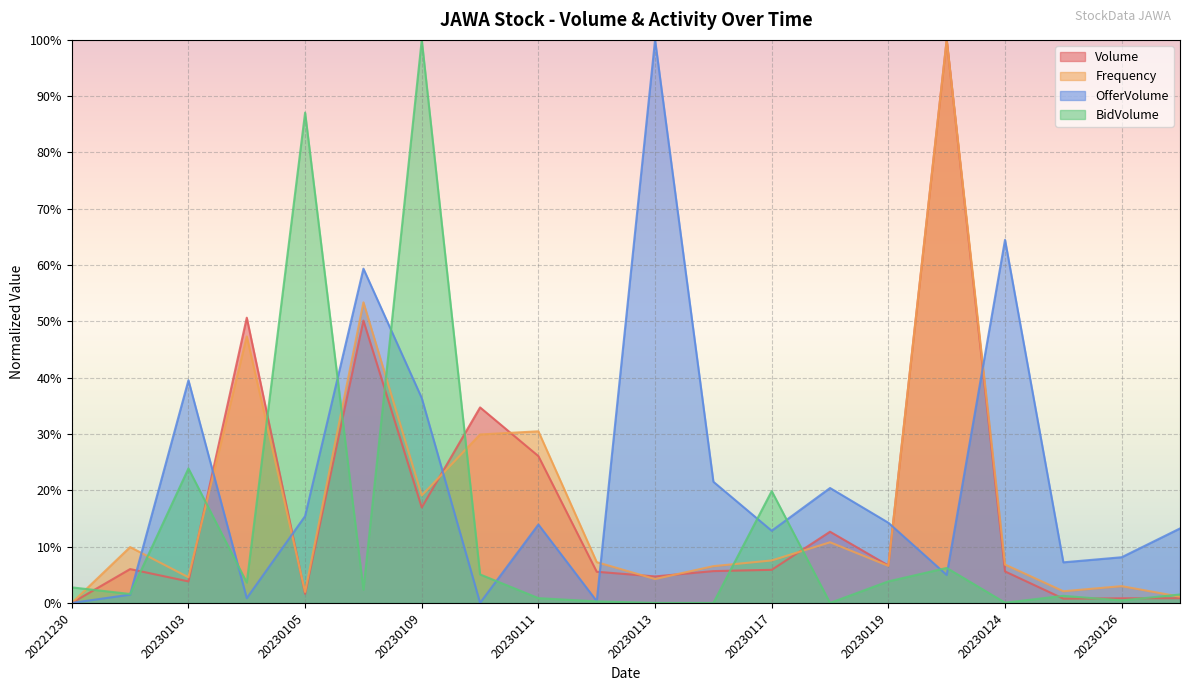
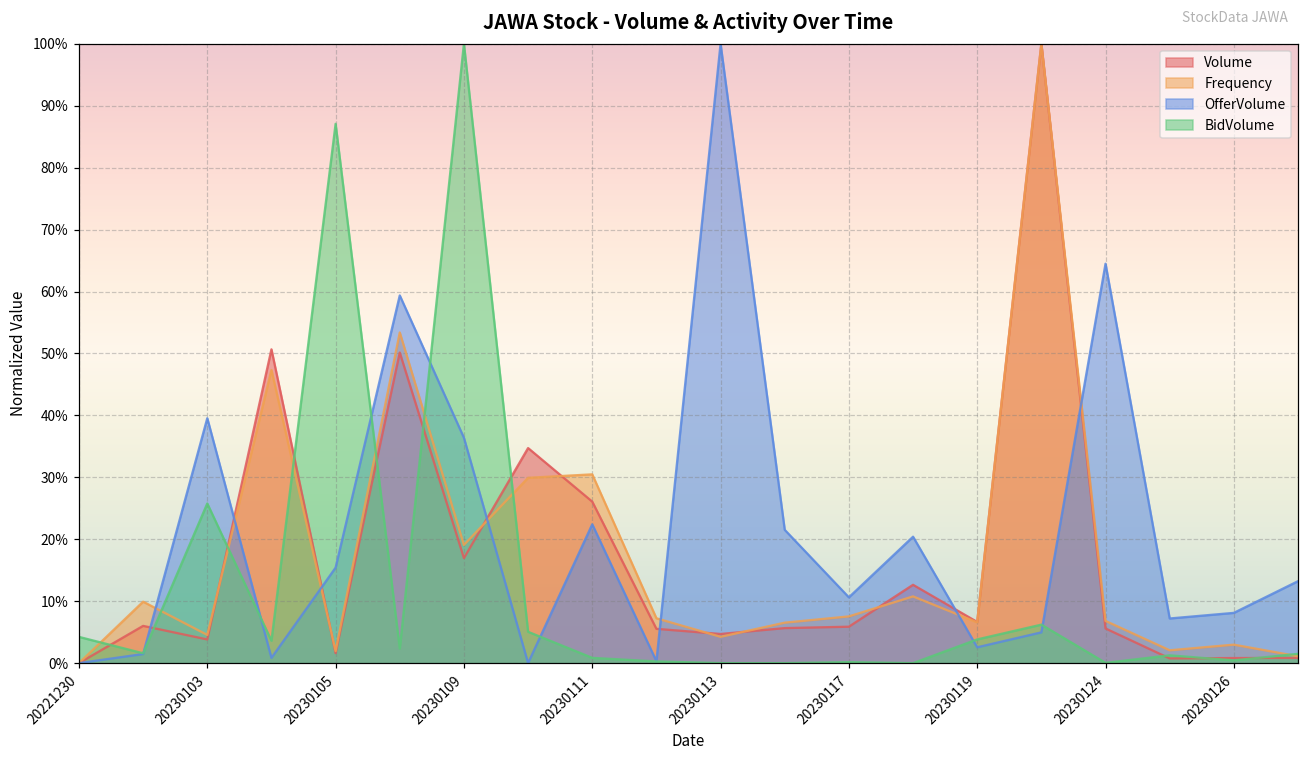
  {
    "OfferVolume": {
      "20230103": "40%",
      "20230105": "15%",
      "20230109": "36%",
-     "20230111": "14%",
+     "20230111": "22%",
      "20230113": "100%",
-     "20230117": "13%",
-     "20230119": "14%",
+     "20230117": "11%",
+     "20230119": "3%",
      "20230124": "64%",
      "20230126": "8%"
    },
    "BidVolume": {
-     "20221230": "3%",
-     "20230103": "24%",
+     "20221230": "4%",
+     "20230103": "26%",
      "20230105": "87%",
      "20230109": "100%",
      "20230111": "1%",
      "20230113": "0%",
-     "20230117": "20%",
+     "20230117": "0%",
      "20230119": "4%",
      "20230124": "0%"
    }
  }
